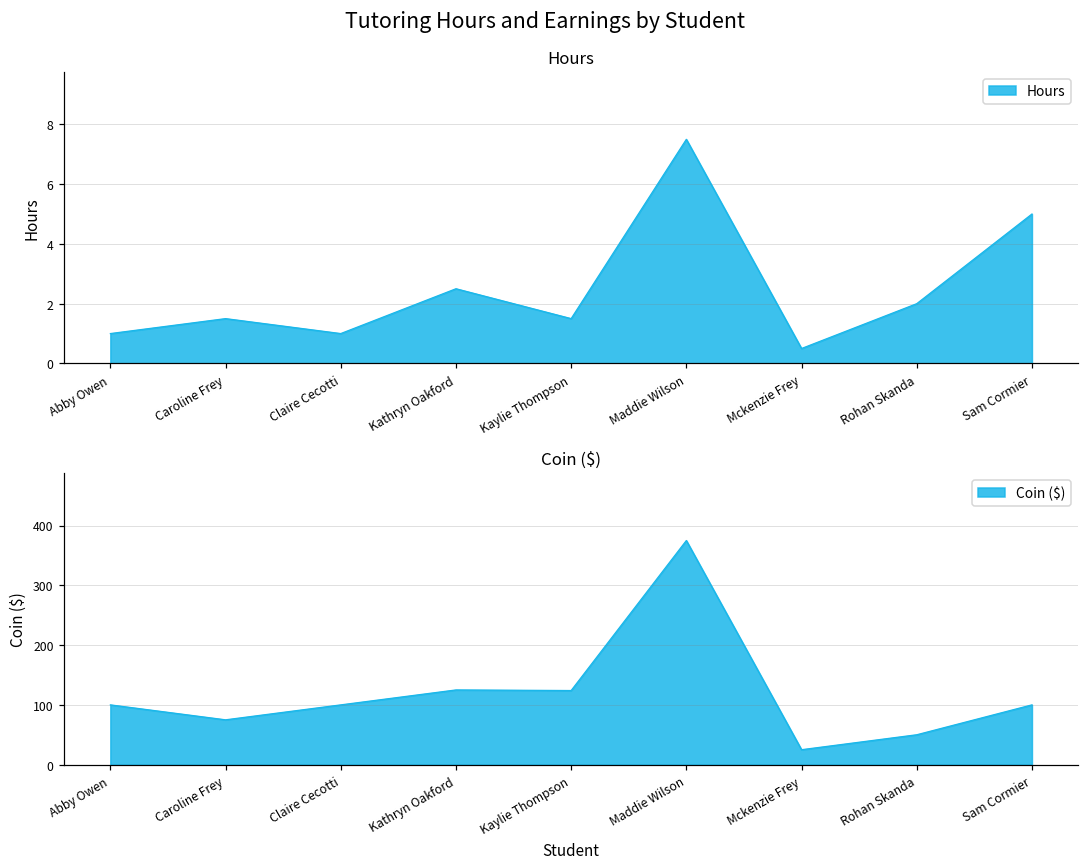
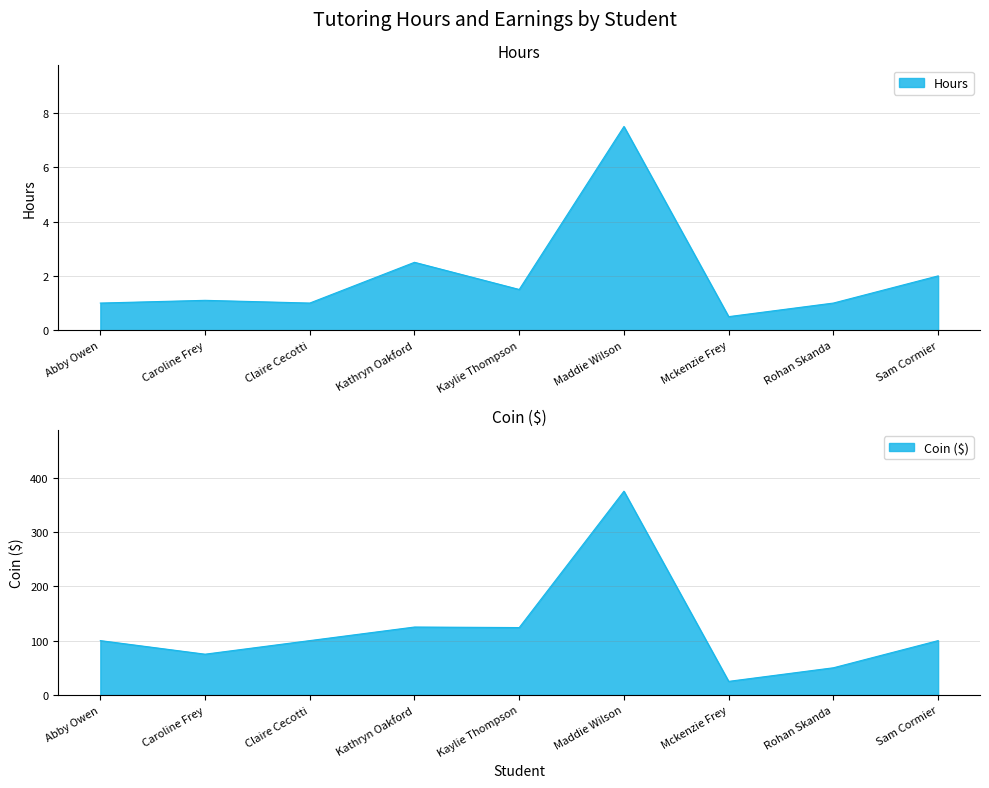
  {
    "Hours": {
      "Abby Owen": 1.0,
-     "Caroline Frey": 1.5,
+     "Caroline Frey": 1.1,
      "Claire Cecotti": 1.0,
      "Kathryn Oakford": 2.5,
      "Kaylie Thompson": 1.5,
      "Maddie Wilson": 7.5,
      "Mckenzie Frey": 0.5,
-     "Rohan Skanda": 2,
-     "Sam Cormier": 5
+     "Rohan Skanda": 1,
+     "Sam Cormier": 2
    },
    "Coin ($)": {
      "Abby Owen": 100,
      "Caroline Frey": 80,
      "Claire Cecotti": 100,
      "Kathryn Oakford": 130,
      "Kaylie Thompson": 120,
      "Maddie Wilson": 380,
      "Mckenzie Frey": 30,
      "Rohan Skanda": 50,
      "Sam Cormier": 100
    }
  }
